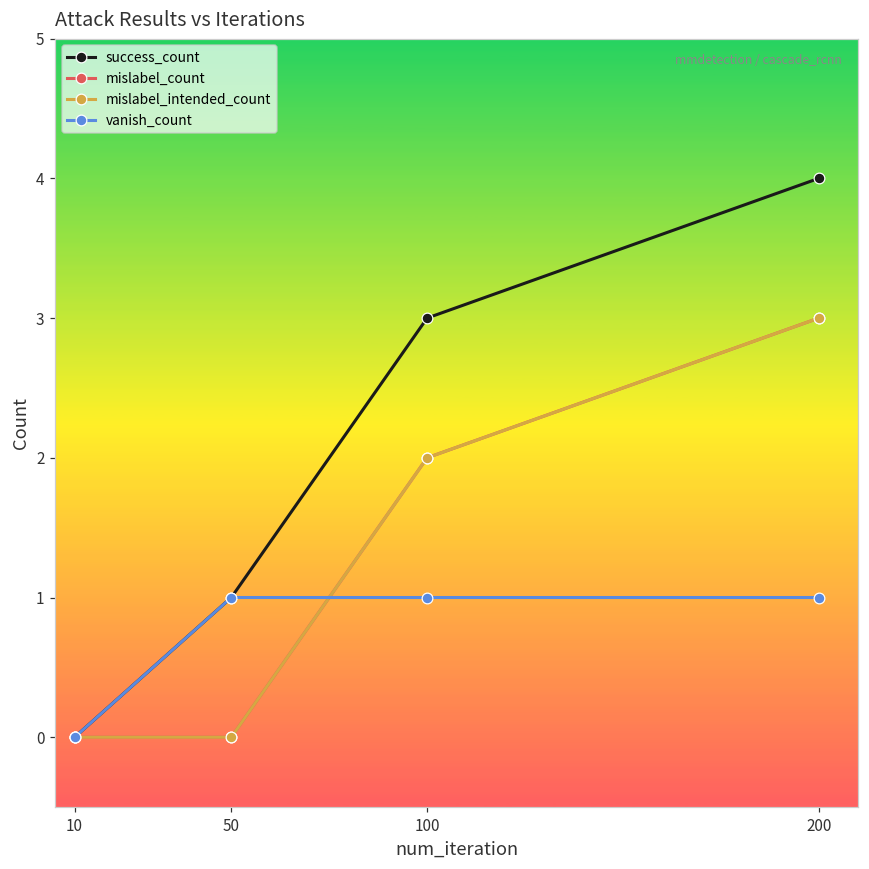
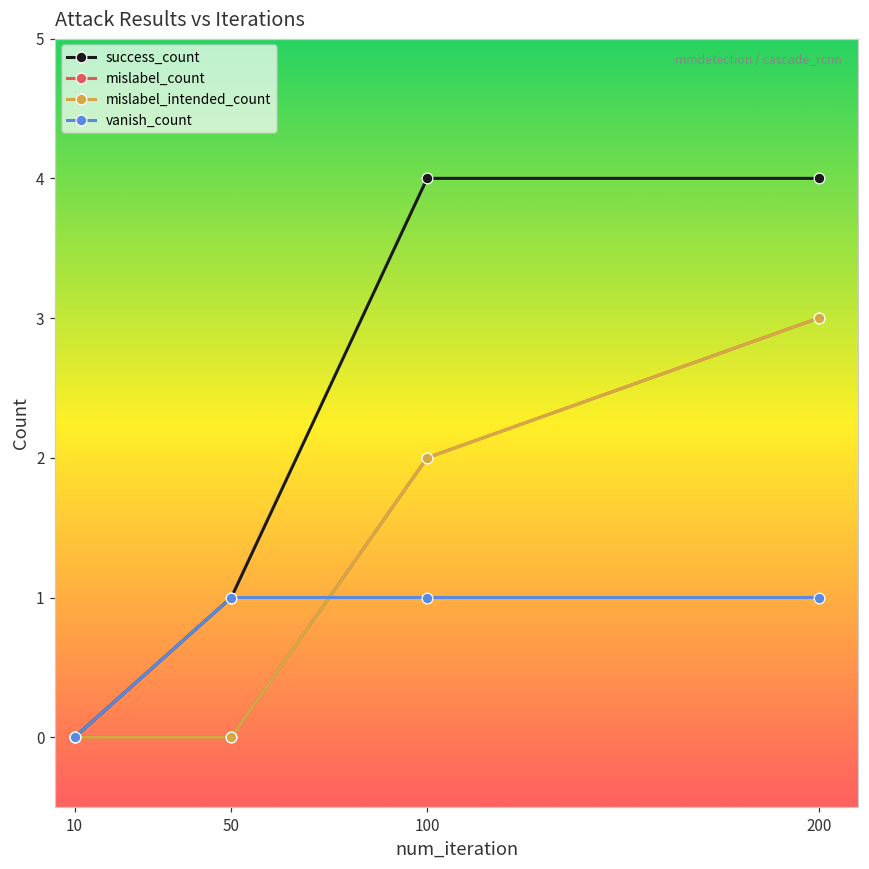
  {
    "success_count": {
-     "100": 3,
+     "100": 4,
      "200": 4
    },
    "mislabel_intended_count": {
      "50": 0,
      "100": 2,
      "200": 3
    },
    "vanish_count": {
      "100": 1,
      "200": 1
    }
  }
